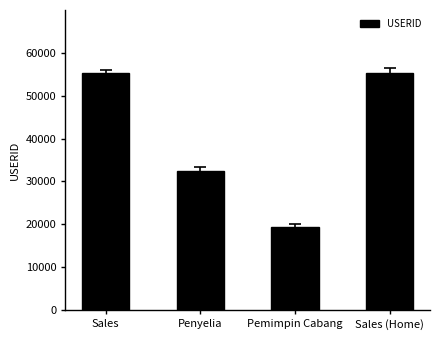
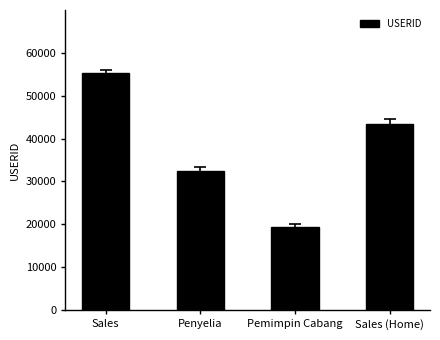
  {
    "USERID": {
      "Sales": 55000,
      "Penyelia": 32000,
      "Pemimpin Cabang": 19000,
-     "Sales (Home)": 55000
+     "Sales (Home)": 43000
    }
  }
